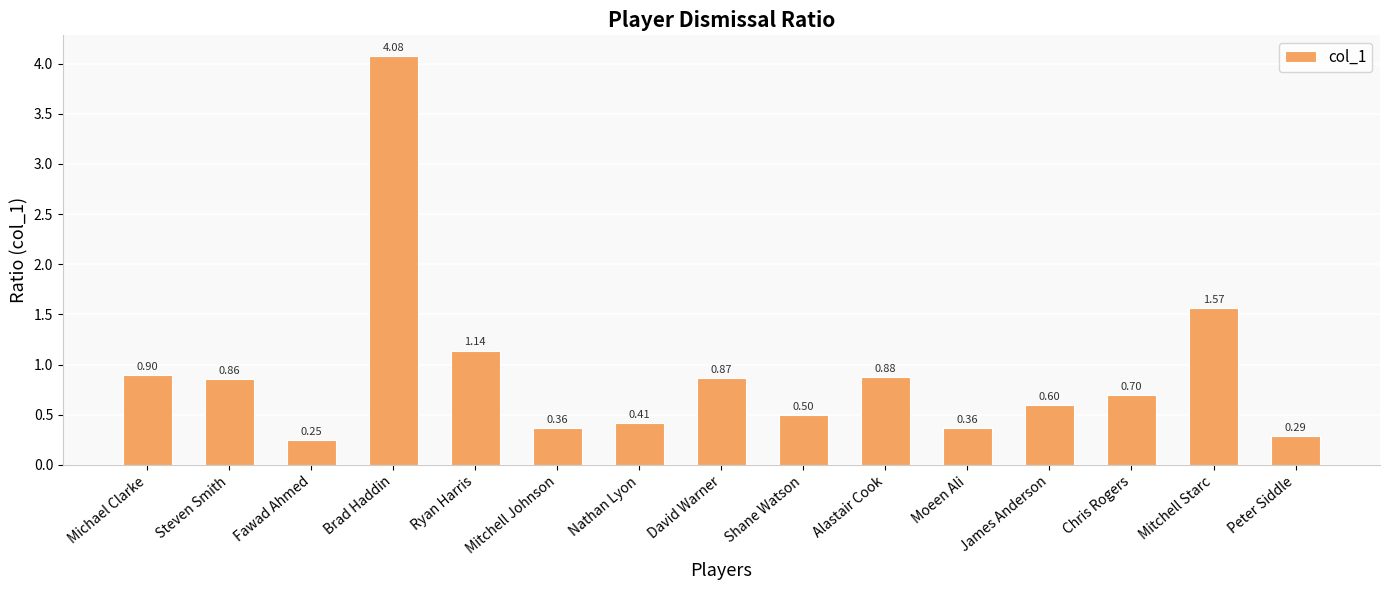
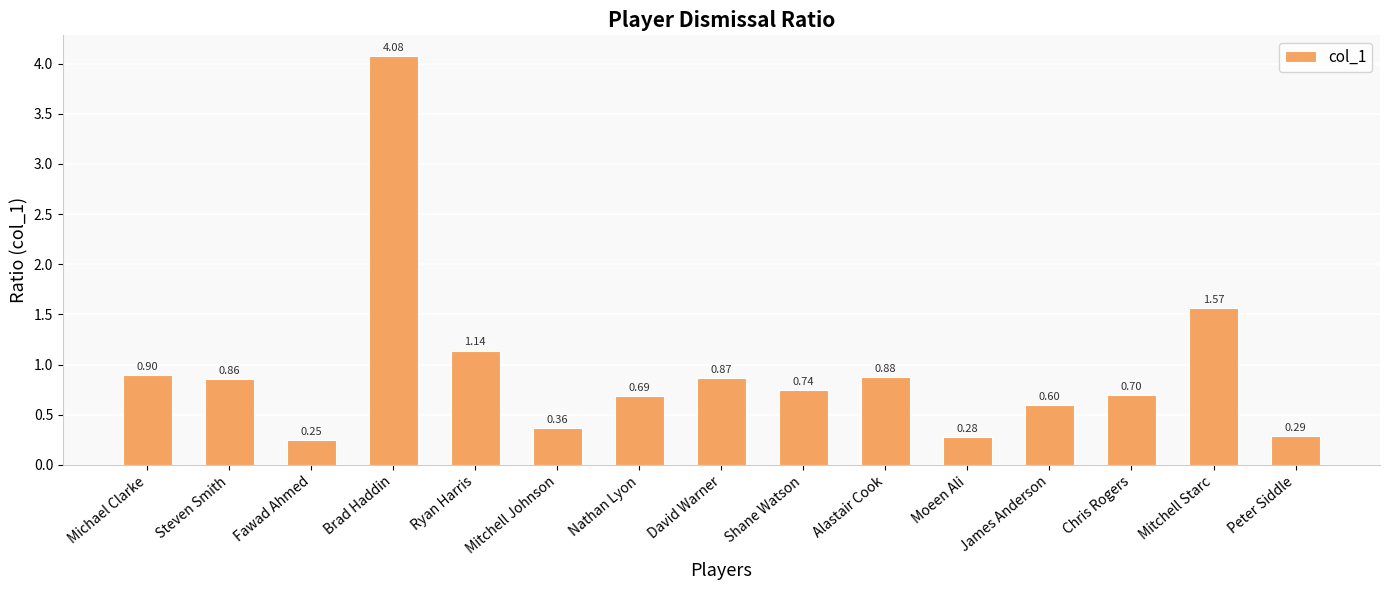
  {
    "Michael Clarke": 0.90,
    "Steven Smith": 0.86,
    "Fawad Ahmed": 0.25,
    "Brad Haddin": 4.08,
    "Ryan Harris": 1.14,
    "Mitchell Johnson": 0.36,
-   "Nathan Lyon": 0.41,
+   "Nathan Lyon": 0.69,
    "David Warner": 0.87,
-   "Shane Watson": 0.50,
+   "Shane Watson": 0.74,
    "Alastair Cook": 0.88,
-   "Moeen Ali": 0.36,
+   "Moeen Ali": 0.28,
    "James Anderson": 0.60,
    "Chris Rogers": 0.70,
    "Mitchell Starc": 1.57,
    "Peter Siddle": 0.29
  }
